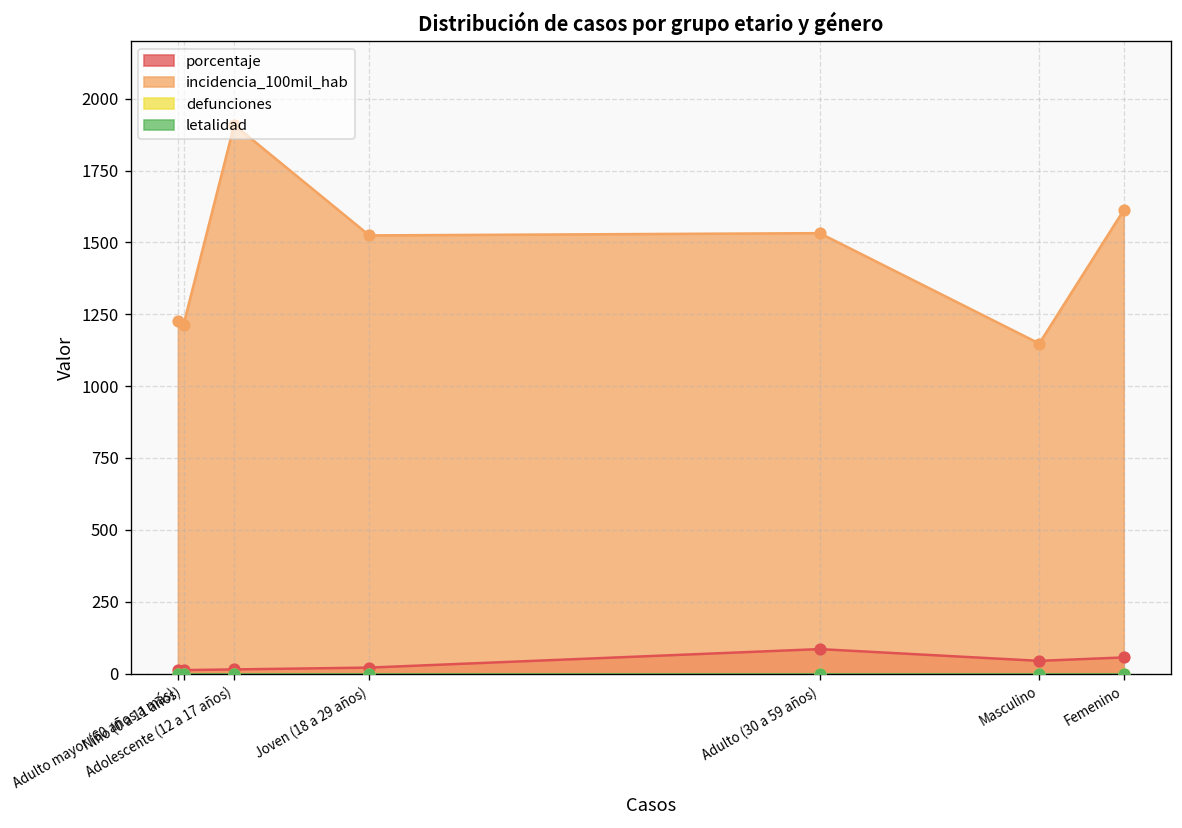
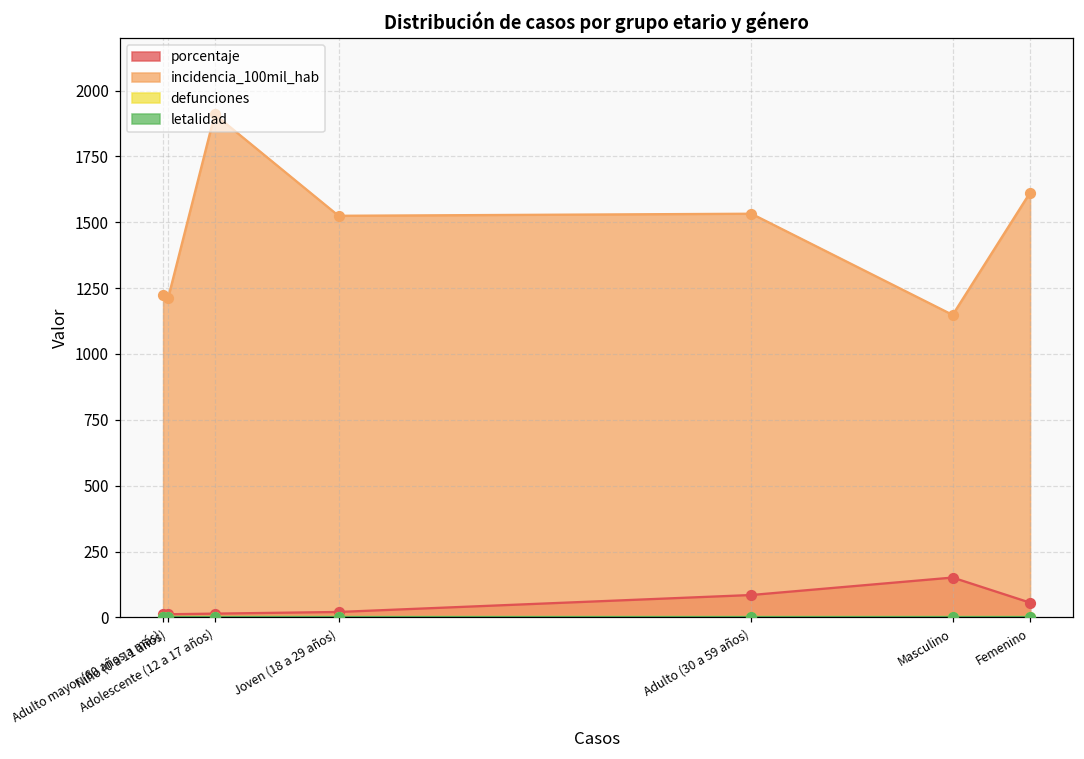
  {
    "porcentaje": {
      "Adulto mayor (60 años a más)": 10,
      "Niño (0 a 11 años)": 10,
      "Adolescente (12 a 17 años)": 10,
      "Joven (18 a 29 años)": 20,
      "Adulto (30 a 59 años)": 80,
-     "Masculino": 40,
+     "Masculino": 150,
      "Femenino": 60
    },
    "incidencia_100mil_hab": {
      "Adulto mayor (60 años a más)": 1230,
      "Niño (0 a 11 años)": 1210,
      "Joven (18 a 29 años)": 1520,
      "Adulto (30 a 59 años)": 1530,
      "Masculino": 1150,
      "Femenino": 1610
    },
    "letalidad": {
      "Adulto mayor (60 años a más)": 0,
      "Niño (0 a 11 años)": 0,
      "Adolescente (12 a 17 años)": 0,
      "Joven (18 a 29 años)": 0,
      "Adulto (30 a 59 años)": 0,
      "Masculino": 0,
      "Femenino": 0
    }
  }
